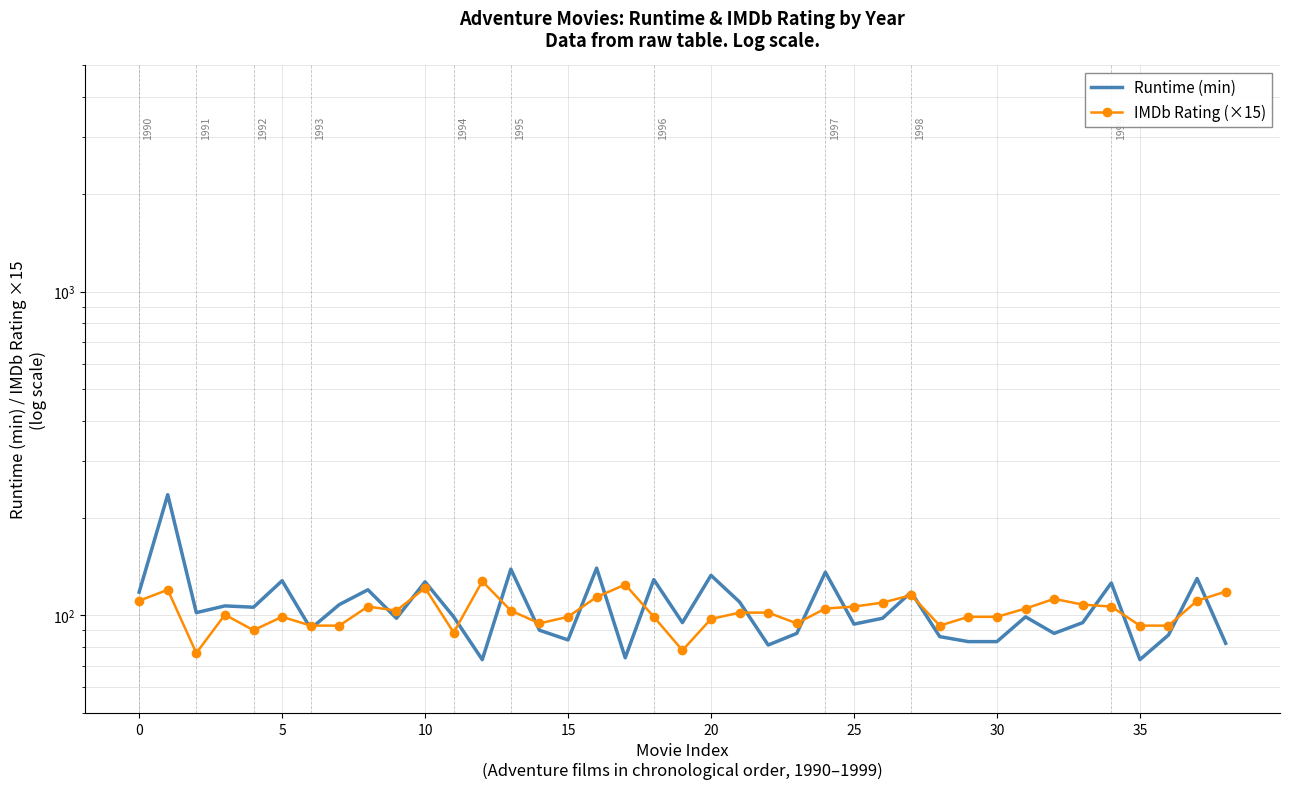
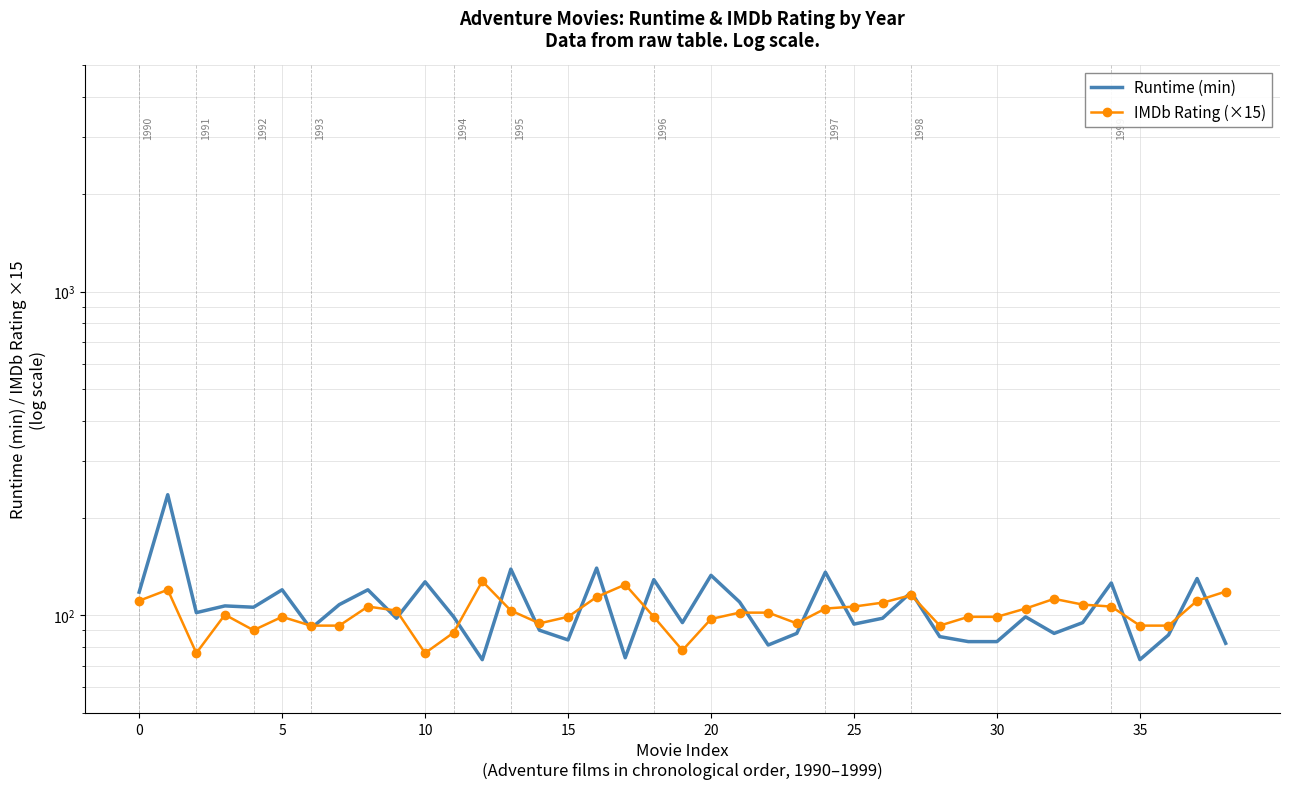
  {
    "Runtime (min)": {
      "0": 118,
-     "5": 128,
+     "5": 120,
      "10": 127,
      "15": 84,
      "20": 133,
      "25": 94,
      "30": 83,
      "35": 73
    },
    "IMDb Rating (×15)": {
      "0": 111,
      "5": 99,
-     "10": 122,
+     "10": 77,
      "15": 99,
      "20": 98,
      "25": 107,
      "30": 99,
      "35": 93
    }
  }
